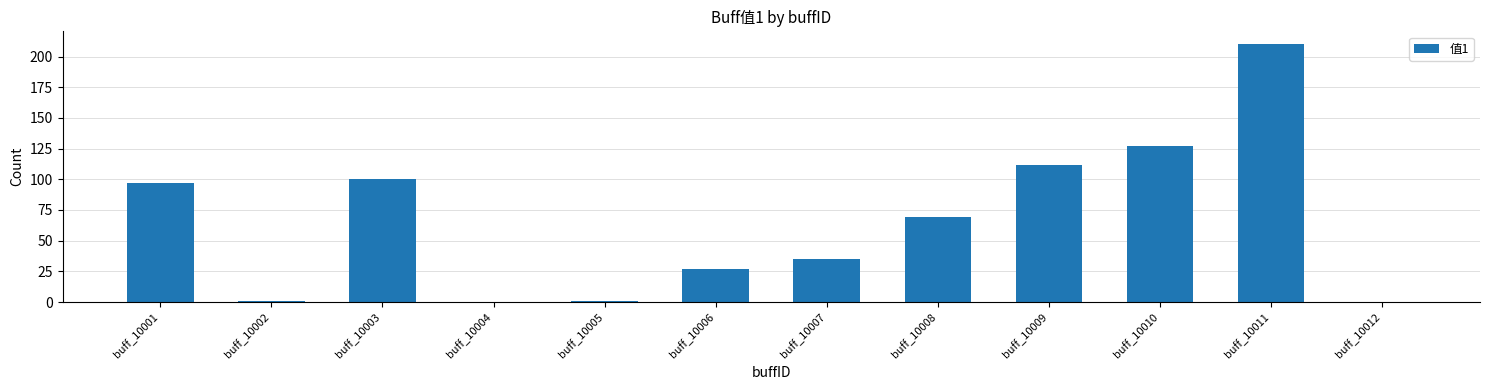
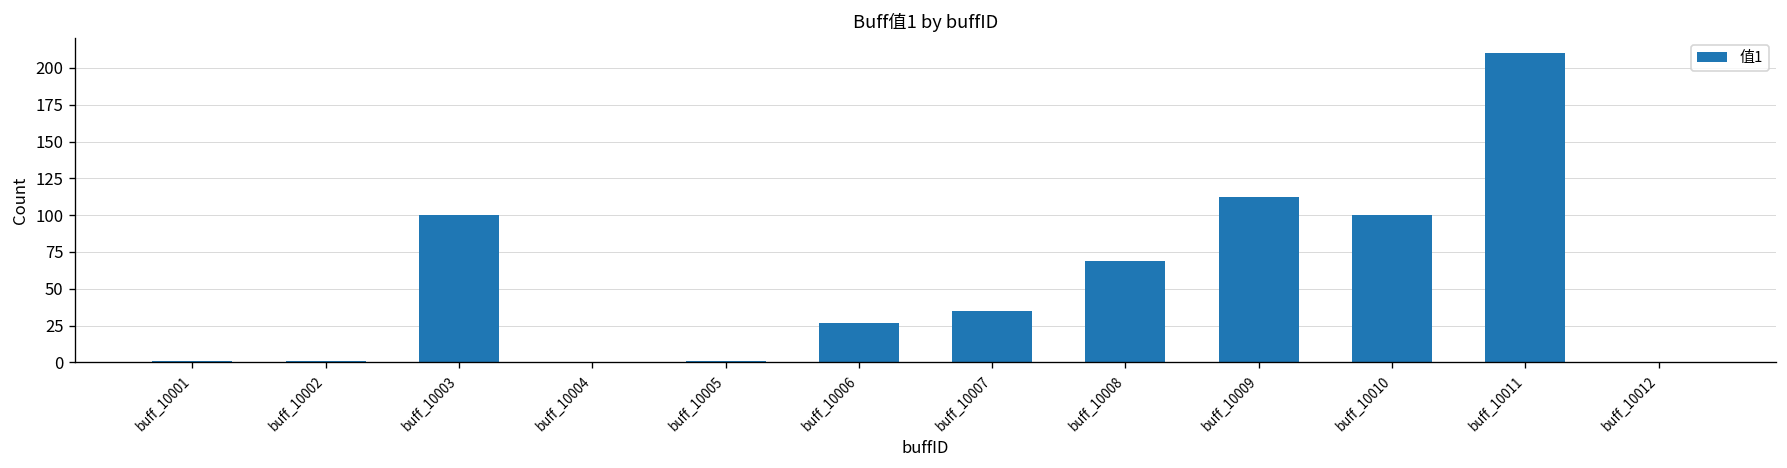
  {
-   "buff_10001": 97,
+   "buff_10001": 1,
    "buff_10003": 100,
    "buff_10004": 0,
    "buff_10006": 27,
    "buff_10007": 35,
    "buff_10008": 69,
    "buff_10009": 112,
-   "buff_10010": 127,
+   "buff_10010": 100,
    "buff_10011": 210,
    "buff_10012": 0
  }
